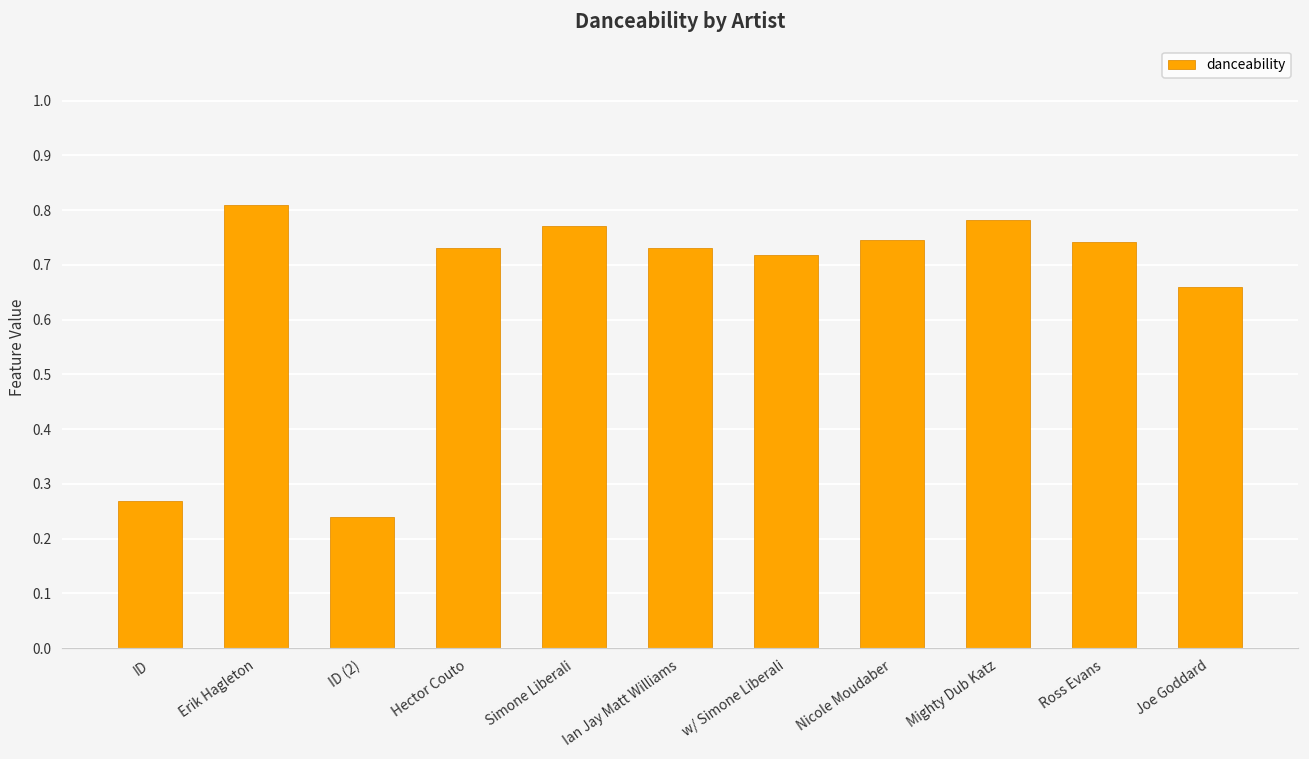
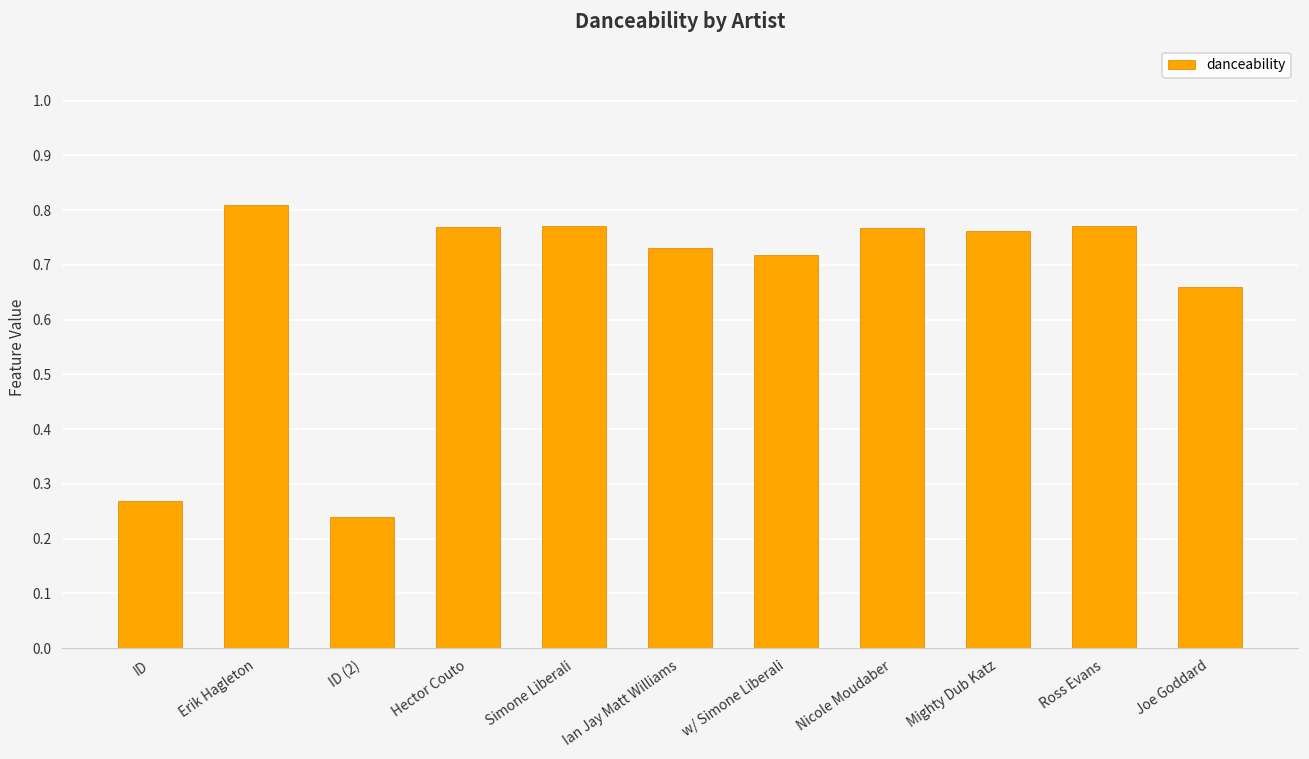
  {
    "ID": 0.27,
    "Erik Hagleton": 0.81,
    "ID (2)": 0.24,
-   "Hector Couto": 0.73,
+   "Hector Couto": 0.77,
    "Simone Liberali": 0.77,
    "Ian Jay Matt Williams": 0.73,
    "w/ Simone Liberali": 0.72,
-   "Nicole Moudaber": 0.75,
-   "Mighty Dub Katz": 0.78,
-   "Ross Evans": 0.74,
+   "Nicole Moudaber": 0.77,
+   "Mighty Dub Katz": 0.76,
+   "Ross Evans": 0.77,
    "Joe Goddard": 0.66
  }
